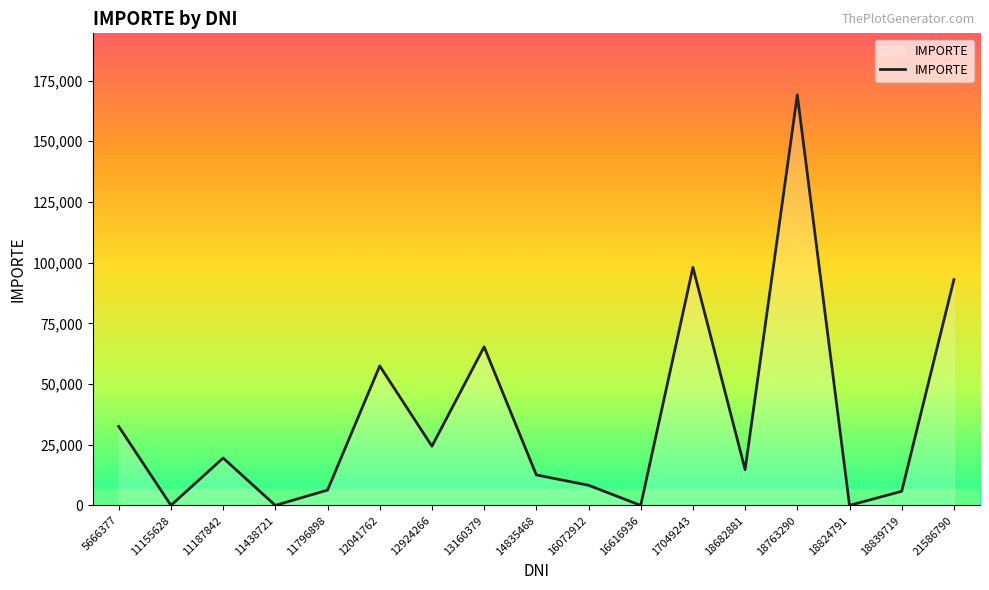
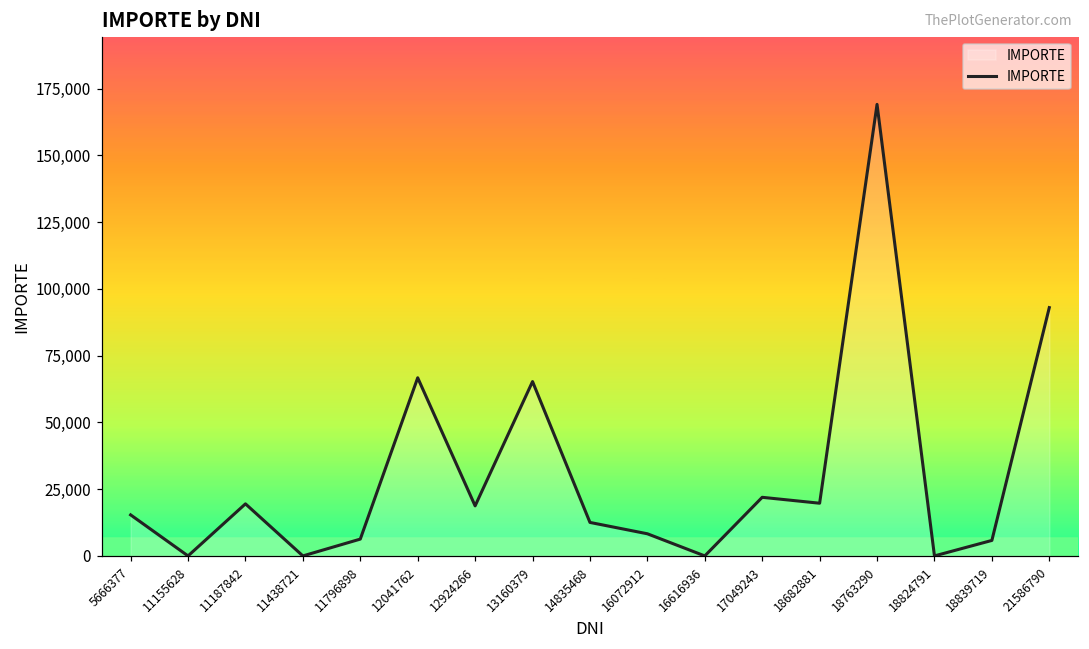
  {
-   "5666377": "33,000",
+   "5666377": "15,000",
    "11187842": "20,000",
-   "12041762": "57,000",
-   "12924266": "24,000",
+   "12041762": "67,000",
+   "12924266": "19,000",
    "13160379": "65,000",
    "14835468": "13,000",
    "16072912": "8,000",
-   "17049243": "98,000",
-   "18682881": "15,000",
+   "17049243": "22,000",
+   "18682881": "20,000",
    "18763290": "169,000",
    "21586790": "93,000"
  }
